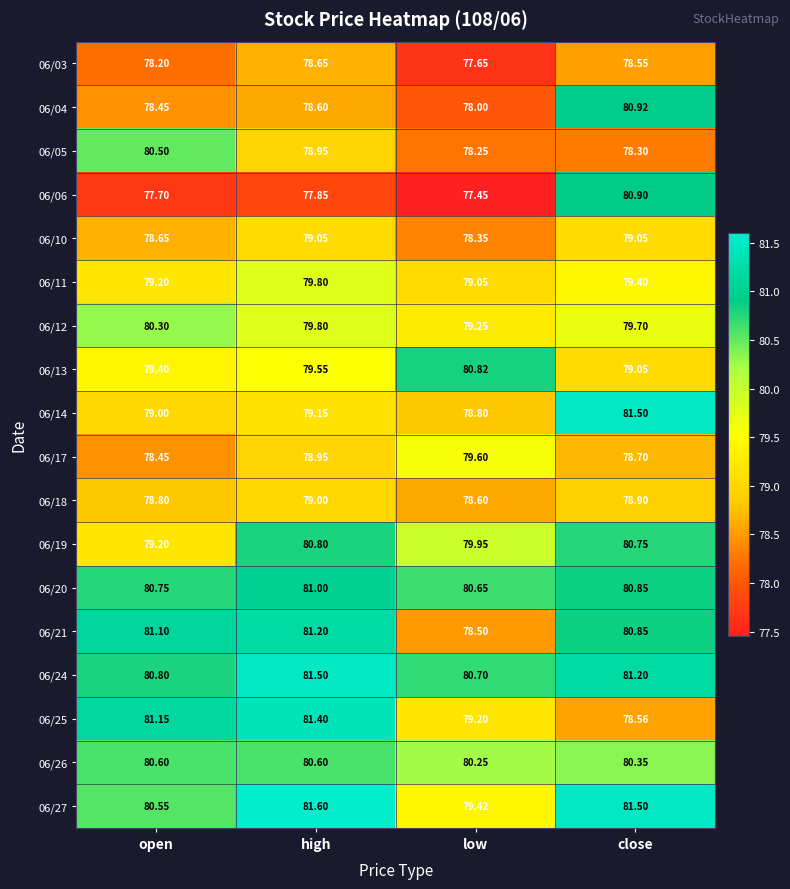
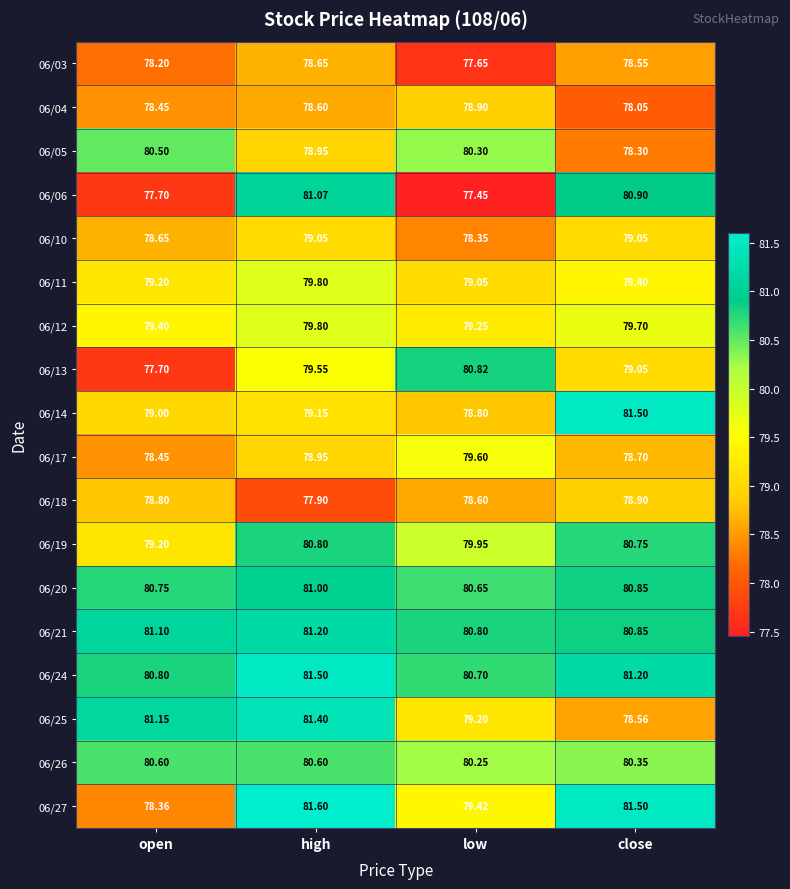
  {
    "06/03": {
      "open": 78.20,
      "high": 78.65,
      "low": 77.65,
      "close": 78.55
    },
    "06/04": {
      "open": 78.45,
      "high": 78.60,
-     "low": 78.00,
-     "close": 80.92
+     "low": 78.90,
+     "close": 78.05
    },
    "06/05": {
      "open": 80.50,
      "high": 78.95,
-     "low": 78.25,
+     "low": 80.30,
      "close": 78.30
    },
    "06/06": {
      "open": 77.70,
-     "high": 77.85,
+     "high": 81.07,
      "low": 77.45,
      "close": 80.90
    },
    "06/10": {
      "open": 78.65,
      "high": 79.05,
      "low": 78.35,
      "close": 79.05
    },
    "06/11": {
      "open": 79.20,
      "high": 79.80,
      "low": 79.05,
      "close": 79.40
    },
    "06/12": {
-     "open": 80.30,
+     "open": 79.40,
      "high": 79.80,
      "low": 79.25,
      "close": 79.70
    },
    "06/13": {
-     "open": 79.40,
+     "open": 77.70,
      "high": 79.55,
      "low": 80.82,
      "close": 79.05
    },
    "06/14": {
      "open": 79.00,
      "high": 79.15,
      "low": 78.80,
      "close": 81.50
    },
    "06/17": {
      "open": 78.45,
      "high": 78.95,
      "low": 79.60,
      "close": 78.70
    },
    "06/18": {
      "open": 78.80,
-     "high": 79.00,
+     "high": 77.90,
      "low": 78.60,
      "close": 78.90
    },
    "06/19": {
      "open": 79.20,
      "high": 80.80,
      "low": 79.95,
      "close": 80.75
    },
    "06/20": {
      "open": 80.75,
      "high": 81.00,
      "low": 80.65,
      "close": 80.85
    },
    "06/21": {
      "open": 81.10,
      "high": 81.20,
-     "low": 78.50,
+     "low": 80.80,
      "close": 80.85
    },
    "06/24": {
      "open": 80.80,
      "high": 81.50,
      "low": 80.70,
      "close": 81.20
    },
    "06/25": {
      "open": 81.15,
      "high": 81.40,
      "low": 79.20,
      "close": 78.56
    },
    "06/26": {
      "open": 80.60,
      "high": 80.60,
      "low": 80.25,
      "close": 80.35
    },
    "06/27": {
-     "open": 80.55,
+     "open": 78.36,
      "high": 81.60,
      "low": 79.42,
      "close": 81.50
    }
  }
